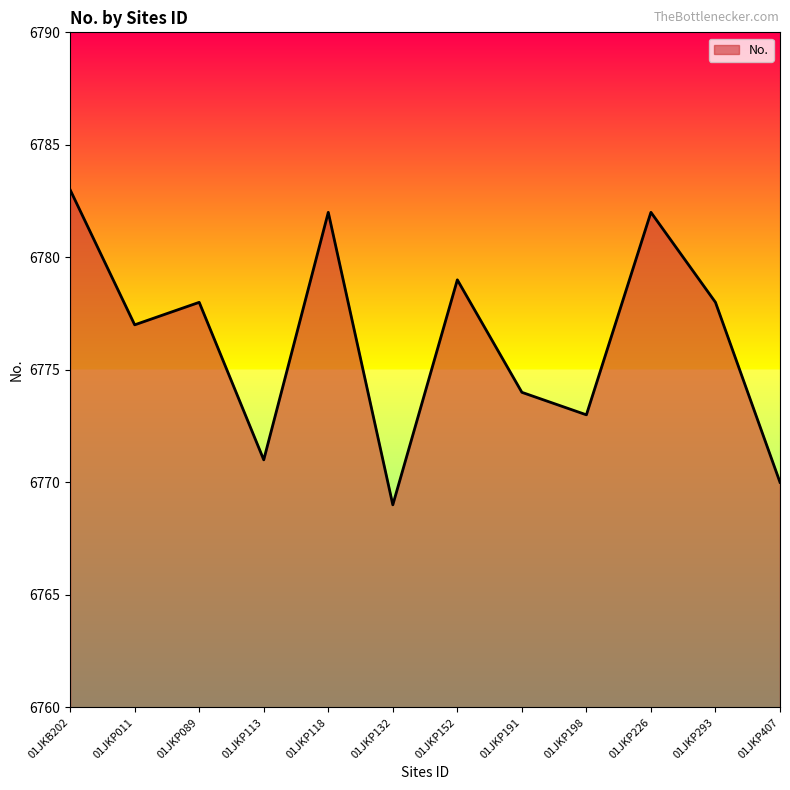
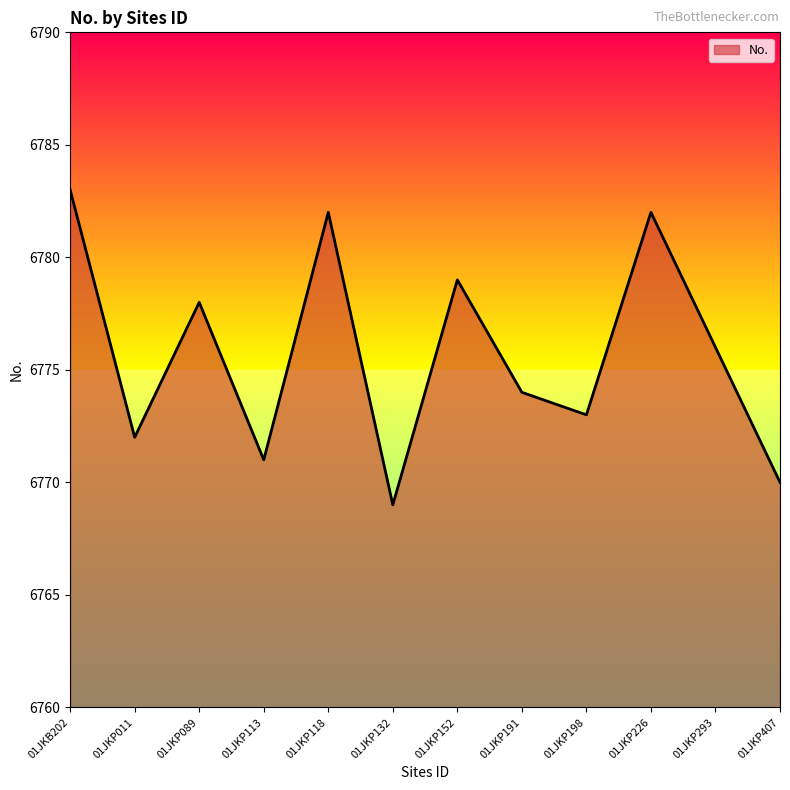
  {
    "01JKB202": 6783,
-   "01JKP011": 6777,
+   "01JKP011": 6772,
    "01JKP089": 6778,
    "01JKP113": 6771,
    "01JKP118": 6782,
    "01JKP132": 6769,
    "01JKP152": 6779,
    "01JKP191": 6774,
    "01JKP198": 6773,
    "01JKP226": 6782,
-   "01JKP293": 6778,
+   "01JKP293": 6776,
    "01JKP407": 6770
  }
